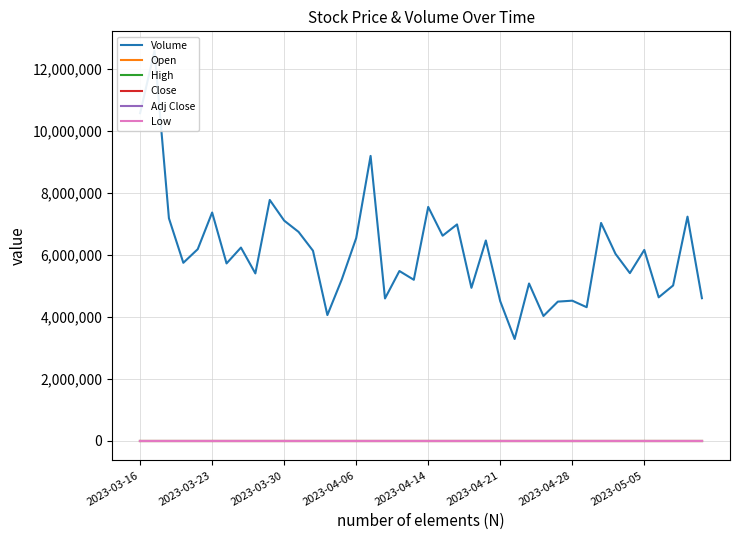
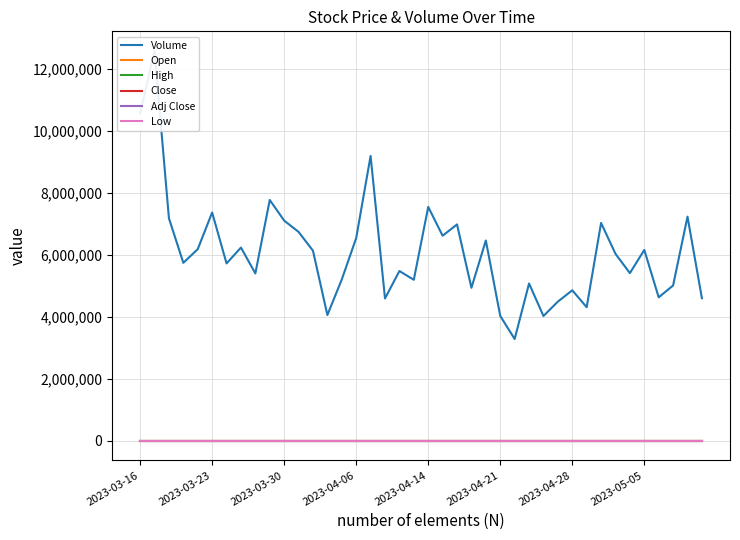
  {
    "Volume": {
      "2023-03-23": "7,400,000",
      "2023-03-30": "7,100,000",
      "2023-04-06": "6,500,000",
      "2023-04-14": "7,600,000",
-     "2023-04-21": "4,500,000",
-     "2023-04-28": "4,500,000",
+     "2023-04-21": "4,000,000",
+     "2023-04-28": "4,900,000",
      "2023-05-05": "6,200,000"
    },
    "Low": {
      "2023-03-16": "0",
      "2023-03-23": "0",
      "2023-03-30": "0",
      "2023-04-06": "0",
      "2023-04-14": "0",
      "2023-04-21": "0",
      "2023-04-28": "0",
      "2023-05-05": "0"
    }
  }
